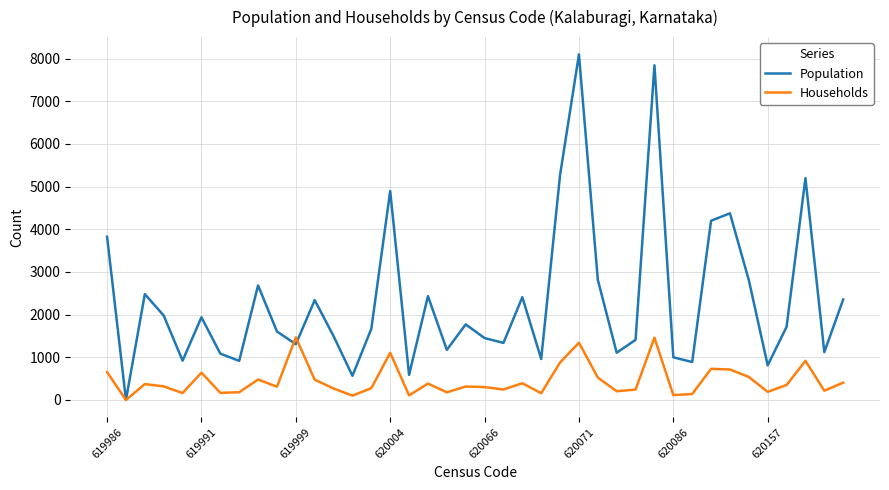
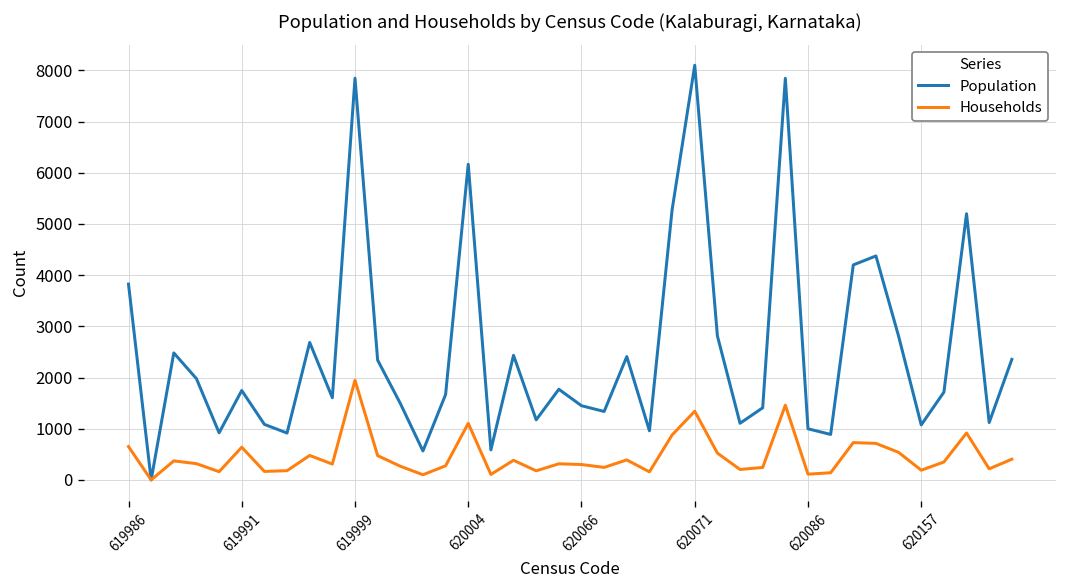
  {
    "Population": {
      "619986": 3800,
-     "619991": 1900,
-     "619999": 1300,
-     "620004": 4900,
+     "619991": 1700,
+     "619999": 7800,
+     "620004": 6200,
      "620066": 1500,
      "620071": 8100,
      "620086": 1000,
-     "620157": 800
+     "620157": 1100
    },
    "Households": {
      "619986": 700,
      "619991": 600,
-     "619999": 1500,
+     "619999": 1900,
      "620004": 1100,
      "620066": 300,
      "620071": 1300,
      "620086": 100,
      "620157": 200
    }
  }
